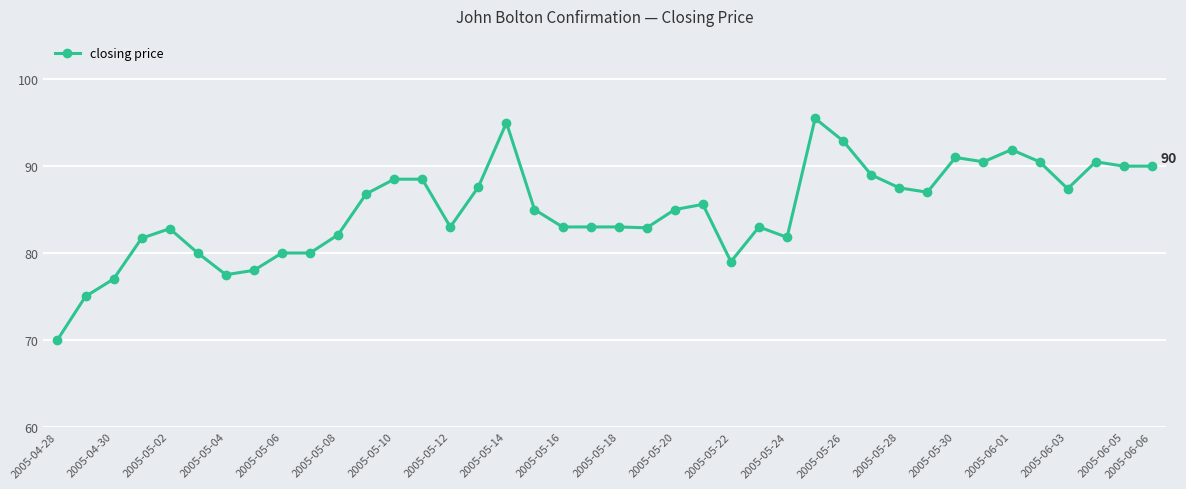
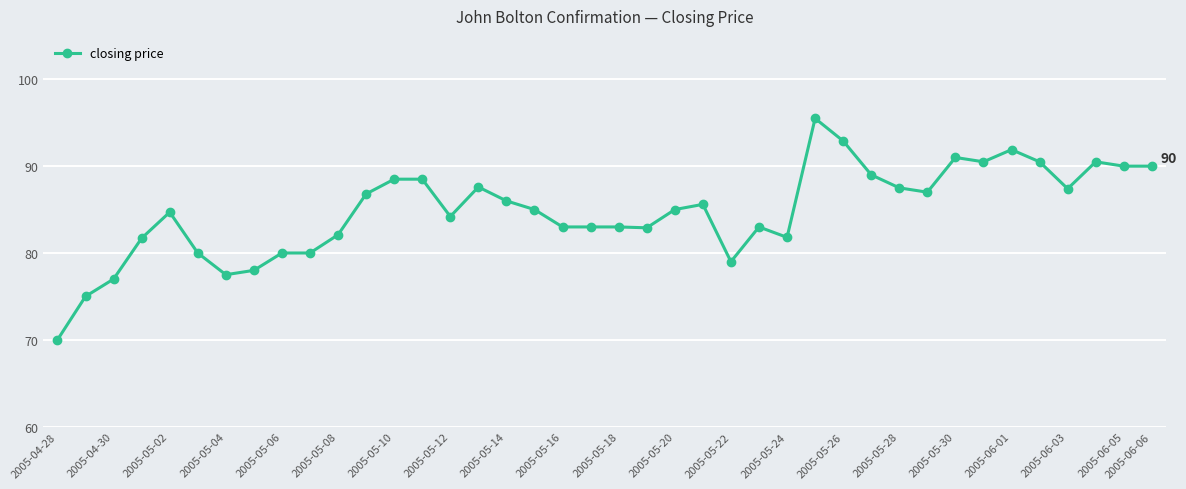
  {
    "2005-04-28": 70,
    "2005-04-30": 77,
-   "2005-05-02": 83,
+   "2005-05-02": 85,
    "2005-05-04": 78,
    "2005-05-06": 80,
    "2005-05-08": 82,
    "2005-05-10": 89,
-   "2005-05-12": 83,
-   "2005-05-14": 95,
+   "2005-05-12": 84,
+   "2005-05-14": 86,
    "2005-05-16": 83,
    "2005-05-18": 83,
    "2005-05-20": 85,
    "2005-05-22": 79,
    "2005-05-24": 82,
    "2005-05-26": 93,
    "2005-05-28": 88,
    "2005-05-30": 91,
    "2005-06-01": 92,
    "2005-06-03": 87,
    "2005-06-05": 90
  }
